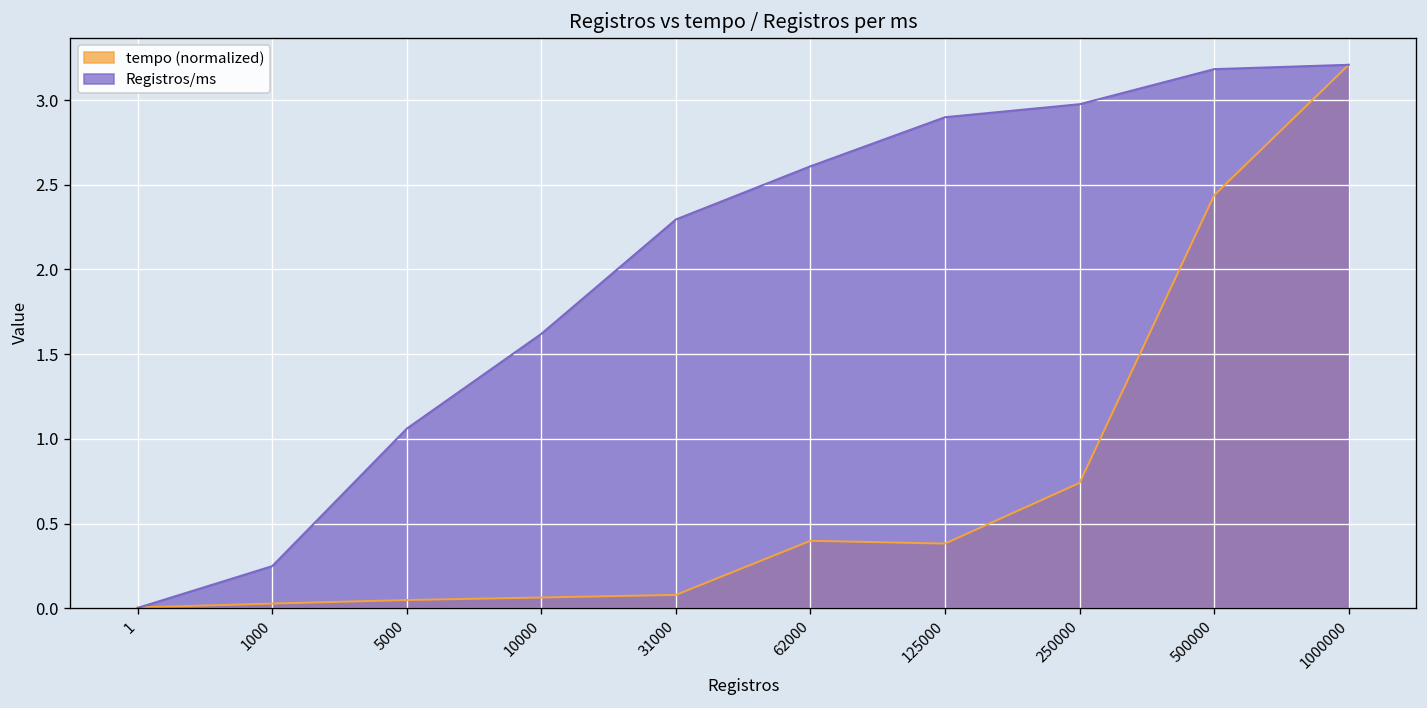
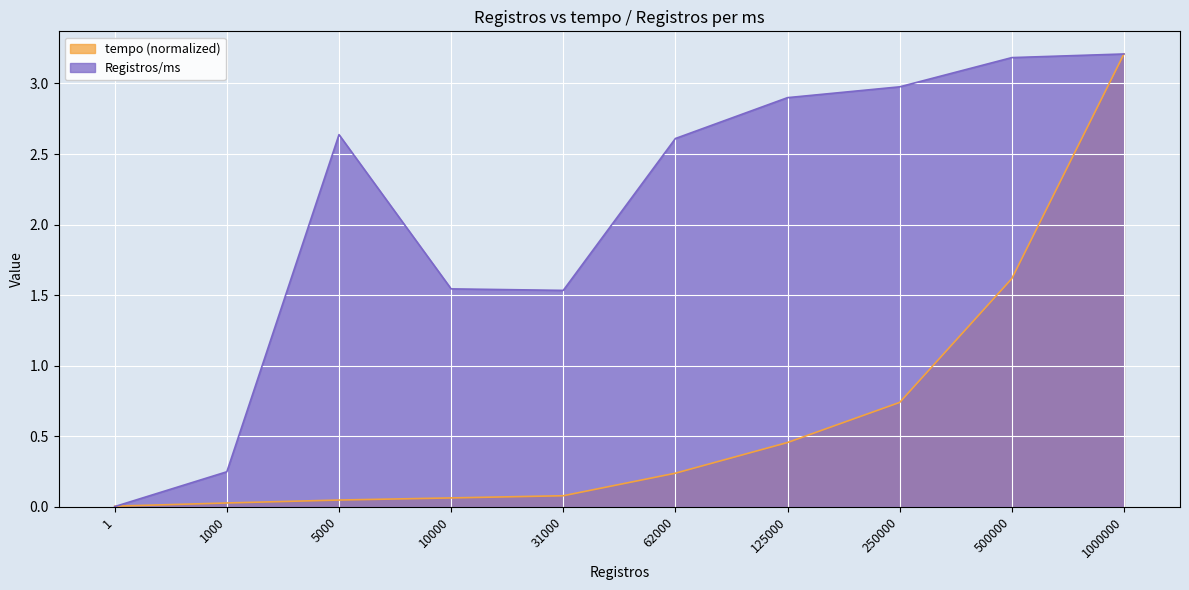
  {
    "tempo (normalized)": {
      "1000": 0.03,
      "5000": 0.05,
      "10000": 0.06,
      "31000": 0.08,
-     "62000": 0.40,
-     "125000": 0.38,
+     "62000": 0.24,
+     "125000": 0.46,
      "250000": 0.74,
-     "500000": 2.44
+     "500000": 1.62
    },
    "Registros/ms": {
      "1000": 0.25,
-     "5000": 1.06,
-     "10000": 1.62,
-     "31000": 2.30,
+     "5000": 2.64,
+     "10000": 1.54,
+     "31000": 1.53,
      "62000": 2.61,
      "125000": 2.90,
      "250000": 2.98,
      "500000": 3.18
    }
  }
